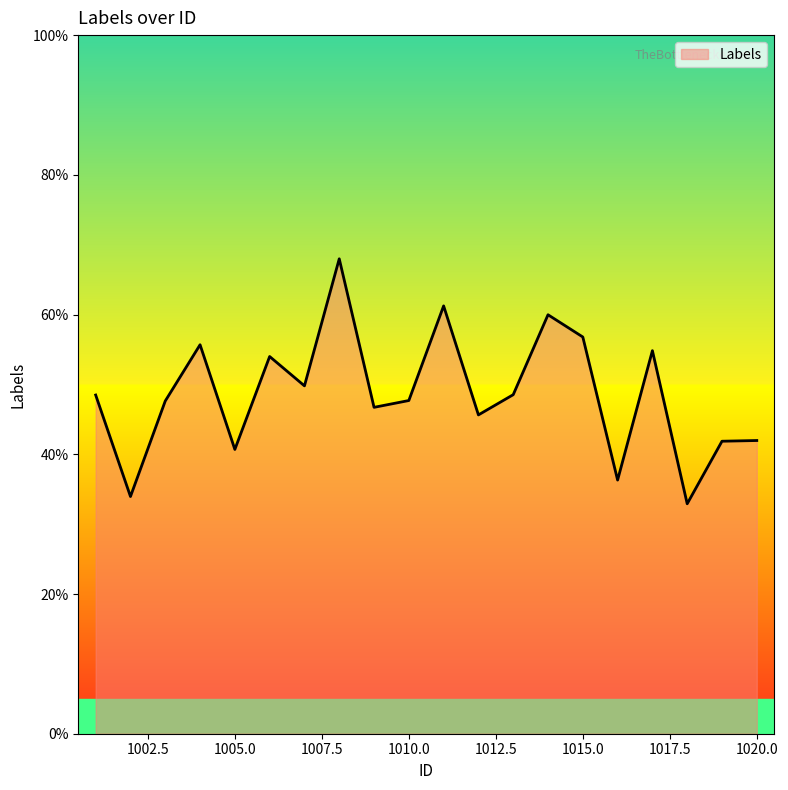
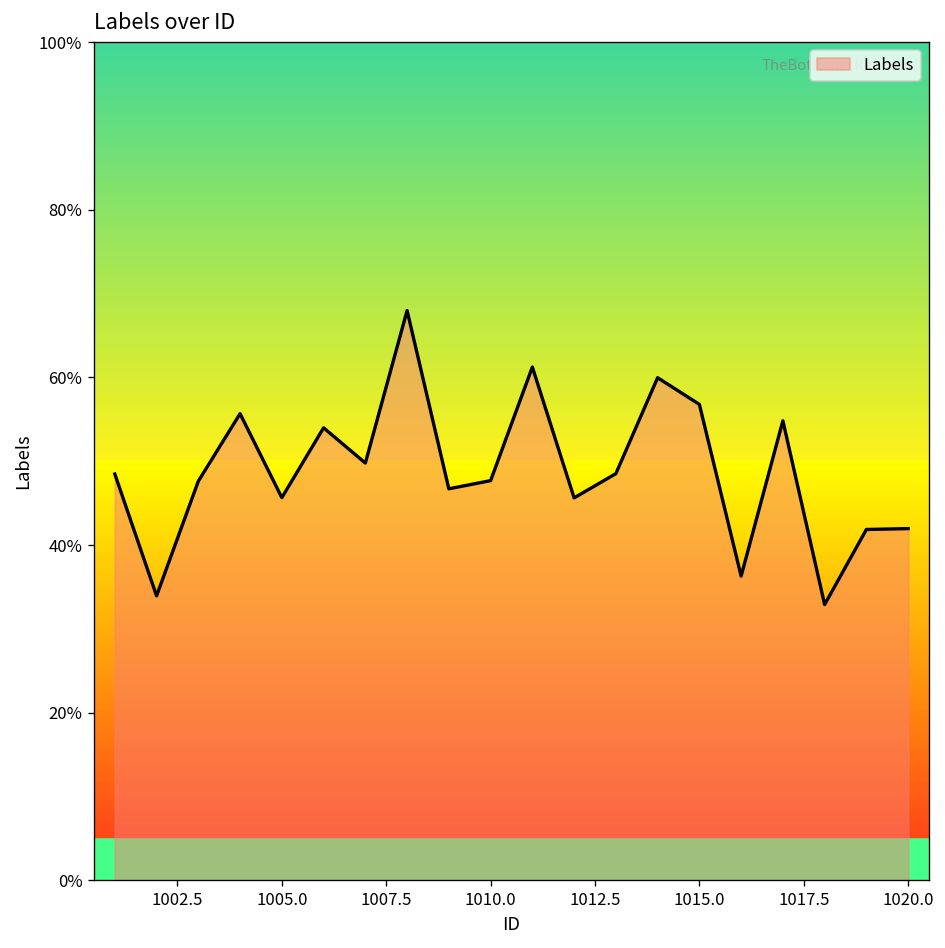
  {
-   "1005.0": "41%",
+   "1005.0": "46%",
    "1010.0": "48%",
    "1015.0": "57%",
    "1020.0": "42%"
  }
